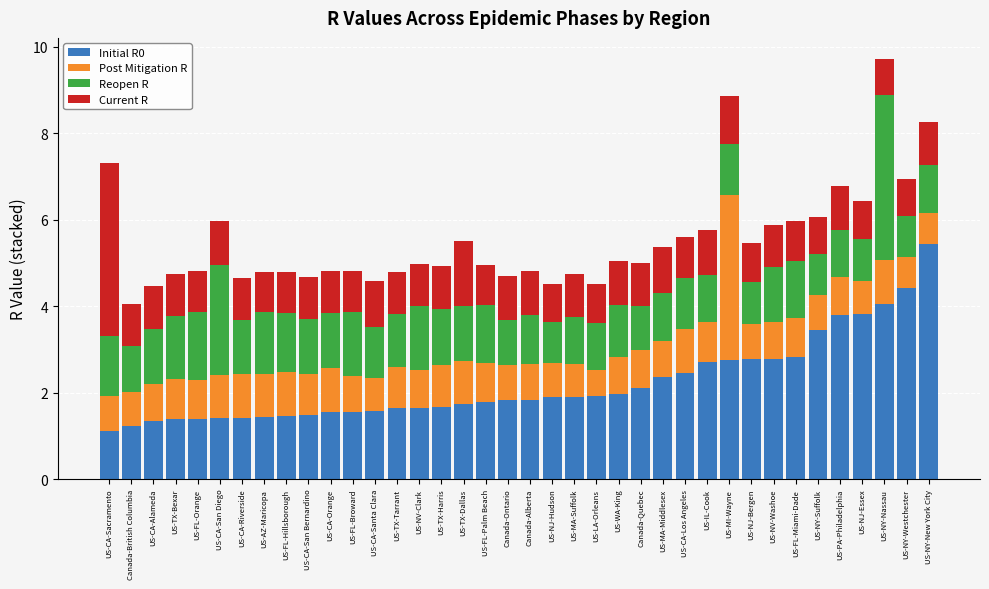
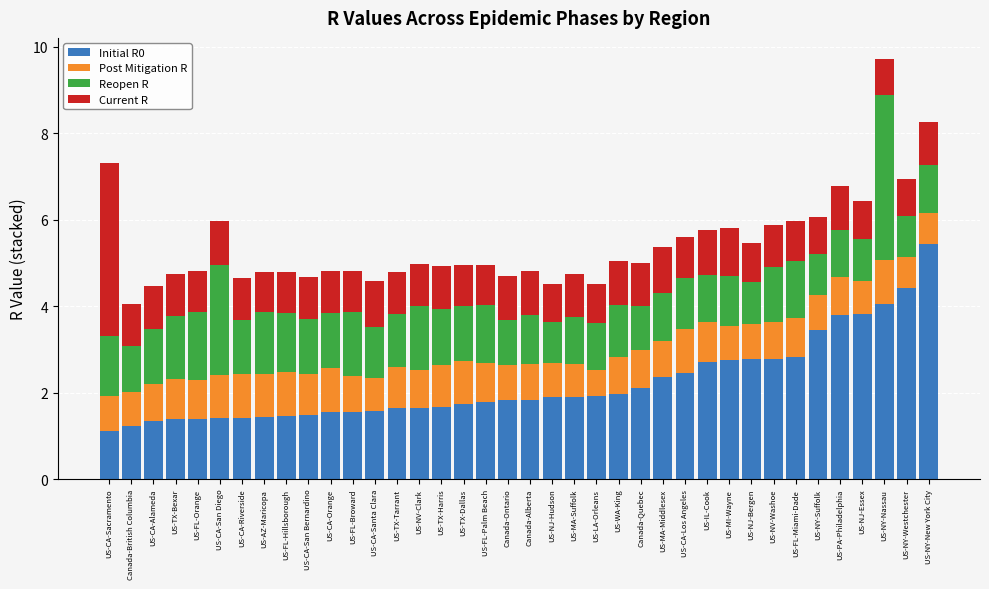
  {
    "Initial R0": {
      "US-CA-Sacramento": 1.1,
      "Canada-British Columbia": 1.2,
      "US-CA-Alameda": 1.3,
      "US-TX-Bexar": 1.4,
      "US-FL-Orange": 1.4,
      "US-CA-San Diego": 1.4,
      "US-CA-Riverside": 1.4,
      "US-AZ-Maricopa": 1.4,
      "US-FL-Hillsborough": 1.5,
      "US-CA-San Bernardino": 1.5,
      "US-CA-Orange": 1.5,
      "US-FL-Broward": 1.6,
      "US-CA-Santa Clara": 1.6,
      "US-TX-Tarrant": 1.6,
      "US-NV-Clark": 1.7,
      "US-TX-Harris": 1.7,
      "US-TX-Dallas": 1.7,
      "US-FL-Palm Beach": 1.8,
      "Canada-Ontario": 1.8,
      "Canada-Alberta": 1.8,
      "US-NJ-Hudson": 1.9,
      "US-MA-Suffolk": 1.9,
      "US-LA-Orleans": 1.9,
      "US-WA-King": 2.0,
      "Canada-Quebec": 2.1,
      "US-MA-Middlesex": 2.4,
      "US-CA-Los Angeles": 2.5,
      "US-IL-Cook": 2.7,
      "US-MI-Wayne": 2.8,
      "US-NJ-Bergen": 2.8,
      "US-NV-Washoe": 2.8,
      "US-FL-Miami-Dade": 2.8,
      "US-NY-Suffolk": 3.4,
      "US-PA-Philadelphia": 3.8,
      "US-NJ-Essex": 3.8,
      "US-NY-Nassau": 4.1,
      "US-NY-Westchester": 4.4,
      "US-NY-New York City": 5.4
    },
    "Post Mitigation R": {
      "US-CA-Sacramento": 0.8,
      "Canada-British Columbia": 0.8,
      "US-CA-Alameda": 0.9,
      "US-TX-Bexar": 0.9,
      "US-FL-Orange": 0.9,
      "US-CA-San Diego": 1.0,
      "US-CA-Riverside": 1.0,
      "US-AZ-Maricopa": 1.0,
      "US-FL-Hillsborough": 1.0,
      "US-CA-San Bernardino": 0.9,
      "US-CA-Orange": 1.0,
      "US-FL-Broward": 0.8,
      "US-CA-Santa Clara": 0.8,
      "US-TX-Tarrant": 1.0,
      "US-NV-Clark": 0.9,
      "US-TX-Harris": 1.0,
      "US-TX-Dallas": 1.0,
      "US-FL-Palm Beach": 0.9,
      "Canada-Ontario": 0.8,
      "Canada-Alberta": 0.8,
      "US-NJ-Hudson": 0.8,
      "US-MA-Suffolk": 0.8,
      "US-LA-Orleans": 0.6,
      "US-WA-King": 0.9,
      "Canada-Quebec": 0.9,
      "US-MA-Middlesex": 0.8,
      "US-CA-Los Angeles": 1.0,
      "US-IL-Cook": 0.9,
-     "US-MI-Wayne": 3.8,
+     "US-MI-Wayne": 0.8,
      "US-NJ-Bergen": 0.8,
      "US-NV-Washoe": 0.9,
      "US-FL-Miami-Dade": 0.9,
      "US-NY-Suffolk": 0.8,
      "US-PA-Philadelphia": 0.9,
      "US-NJ-Essex": 0.8,
      "US-NY-Nassau": 1.0,
      "US-NY-Westchester": 0.7,
      "US-NY-New York City": 0.7
    },
    "Reopen R": {
      "US-CA-Sacramento": 1.4,
      "Canada-British Columbia": 1.1,
      "US-CA-Alameda": 1.2,
      "US-TX-Bexar": 1.5,
      "US-FL-Orange": 1.6,
      "US-CA-San Diego": 2.6,
      "US-CA-Riverside": 1.3,
      "US-AZ-Maricopa": 1.4,
      "US-FL-Hillsborough": 1.4,
      "US-CA-San Bernardino": 1.3,
      "US-CA-Orange": 1.3,
      "US-FL-Broward": 1.5,
      "US-CA-Santa Clara": 1.2,
      "US-TX-Tarrant": 1.2,
      "US-NV-Clark": 1.5,
      "US-TX-Harris": 1.3,
      "US-TX-Dallas": 1.3,
      "US-FL-Palm Beach": 1.3,
      "Canada-Ontario": 1.0,
      "Canada-Alberta": 1.1,
      "US-NJ-Hudson": 1.0,
      "US-MA-Suffolk": 1.1,
      "US-LA-Orleans": 1.1,
      "US-WA-King": 1.2,
      "Canada-Quebec": 1.0,
      "US-MA-Middlesex": 1.1,
      "US-CA-Los Angeles": 1.2,
      "US-IL-Cook": 1.1,
      "US-MI-Wayne": 1.2,
      "US-NJ-Bergen": 1.0,
      "US-NV-Washoe": 1.3,
      "US-FL-Miami-Dade": 1.3,
      "US-NY-Suffolk": 1.0,
      "US-PA-Philadelphia": 1.1,
      "US-NJ-Essex": 1.0,
      "US-NY-Nassau": 3.8,
      "US-NY-Westchester": 1.0,
      "US-NY-New York City": 1.1
    },
    "Current R": {
      "US-CA-Sacramento": 4.0,
      "Canada-British Columbia": 1.0,
      "US-CA-Alameda": 1.0,
      "US-TX-Bexar": 1.0,
      "US-FL-Orange": 1.0,
      "US-CA-San Diego": 1.0,
      "US-CA-Riverside": 1.0,
      "US-AZ-Maricopa": 0.9,
      "US-FL-Hillsborough": 1.0,
      "US-CA-San Bernardino": 1.0,
      "US-CA-Orange": 1.0,
      "US-FL-Broward": 1.0,
      "US-CA-Santa Clara": 1.0,
      "US-TX-Tarrant": 1.0,
      "US-NV-Clark": 1.0,
      "US-TX-Harris": 1.0,
-     "US-TX-Dallas": 1.5,
+     "US-TX-Dallas": 1.0,
      "US-FL-Palm Beach": 0.9,
      "Canada-Ontario": 1.0,
      "Canada-Alberta": 1.0,
      "US-NJ-Hudson": 0.9,
      "US-MA-Suffolk": 1.0,
      "US-LA-Orleans": 0.9,
      "US-WA-King": 1.0,
      "Canada-Quebec": 1.0,
      "US-MA-Middlesex": 1.1,
      "US-CA-Los Angeles": 1.0,
      "US-IL-Cook": 1.0,
      "US-MI-Wayne": 1.1,
      "US-NJ-Bergen": 0.9,
      "US-NV-Washoe": 1.0,
      "US-FL-Miami-Dade": 0.9,
      "US-NY-Suffolk": 0.9,
      "US-PA-Philadelphia": 1.0,
      "US-NJ-Essex": 0.9,
      "US-NY-Nassau": 0.8,
      "US-NY-Westchester": 0.8,
      "US-NY-New York City": 1.0
    }
  }
